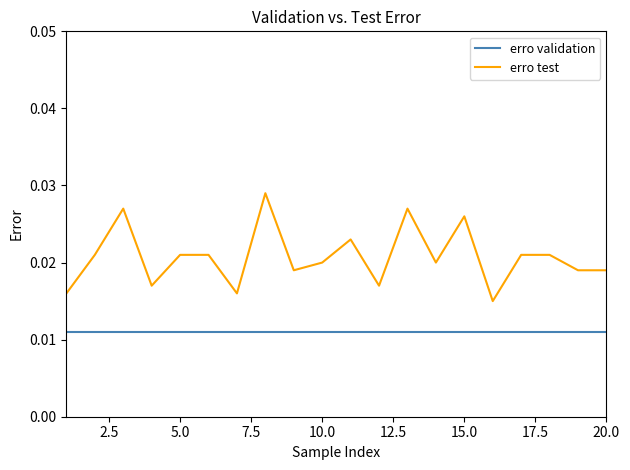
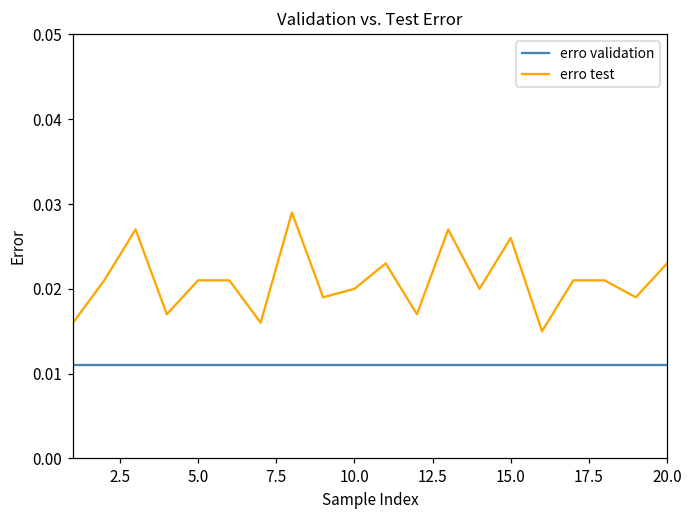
  {
    "erro validation": {
      "5.0": 0.011,
      "10.0": 0.011,
      "15.0": 0.011,
      "20.0": 0.011
    },
    "erro test": {
      "5.0": 0.021,
      "10.0": 0.020,
      "15.0": 0.026,
-     "20.0": 0.019
+     "20.0": 0.023
    }
  }
